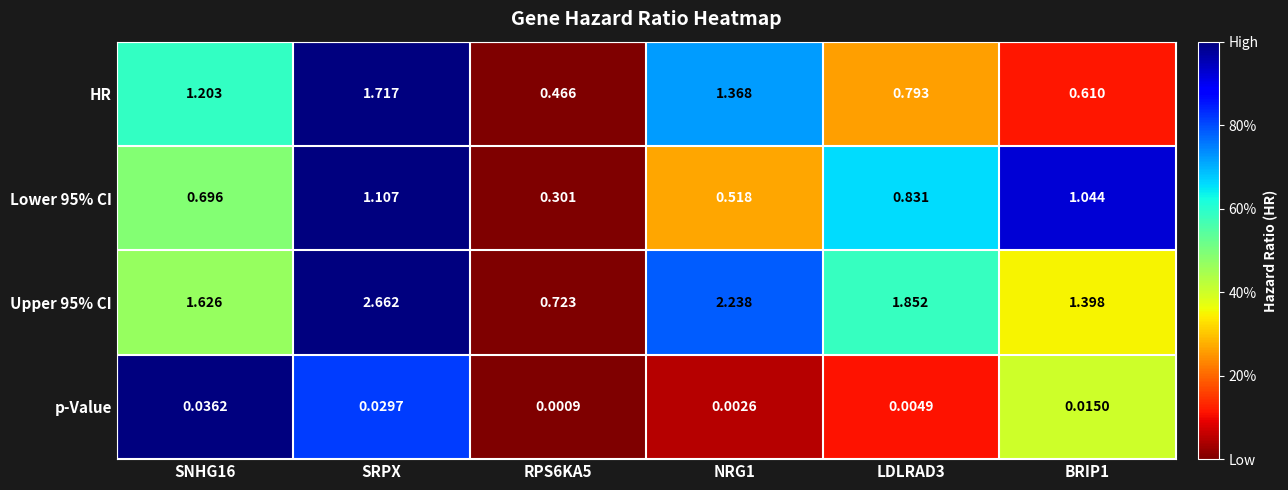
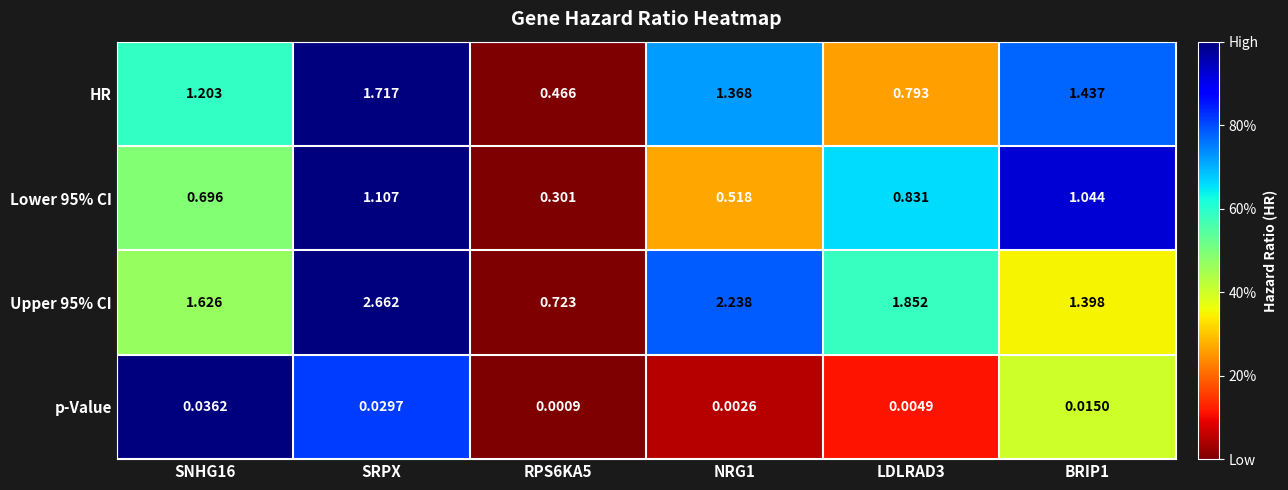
  {
    "HR": {
      "SNHG16": 1.203,
      "SRPX": 1.717,
      "RPS6KA5": 0.466,
      "NRG1": 1.368,
      "LDLRAD3": 0.793,
-     "BRIP1": 0.610
+     "BRIP1": 1.437
    },
    "Lower 95% CI": {
      "SNHG16": 0.696,
      "SRPX": 1.107,
      "RPS6KA5": 0.301,
      "NRG1": 0.518,
      "LDLRAD3": 0.831,
      "BRIP1": 1.044
    },
    "Upper 95% CI": {
      "SNHG16": 1.626,
      "SRPX": 2.662,
      "RPS6KA5": 0.723,
      "NRG1": 2.238,
      "LDLRAD3": 1.852,
      "BRIP1": 1.398
    },
    "p-Value": {
      "SNHG16": 0.0362,
      "SRPX": 0.0297,
      "RPS6KA5": 0.0009,
      "NRG1": 0.0026,
      "LDLRAD3": 0.0049,
      "BRIP1": 0.0150
    }
  }
